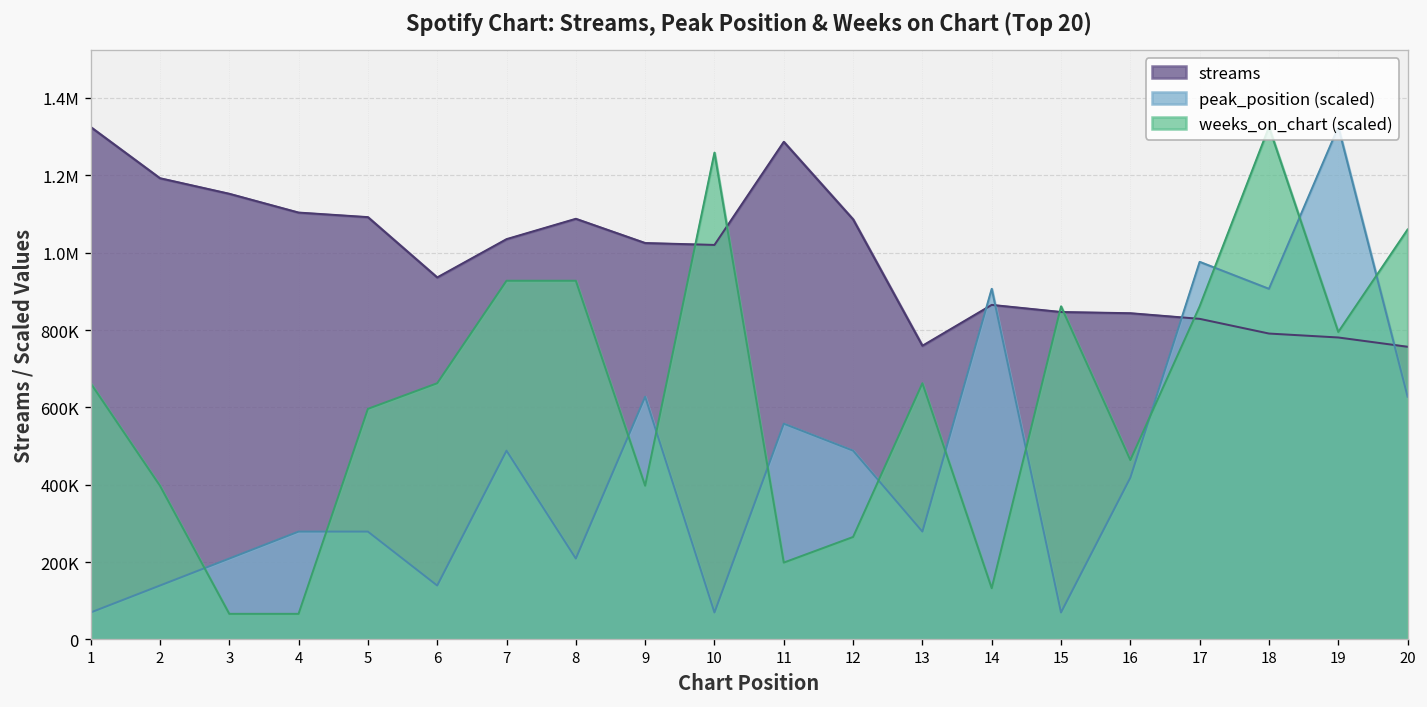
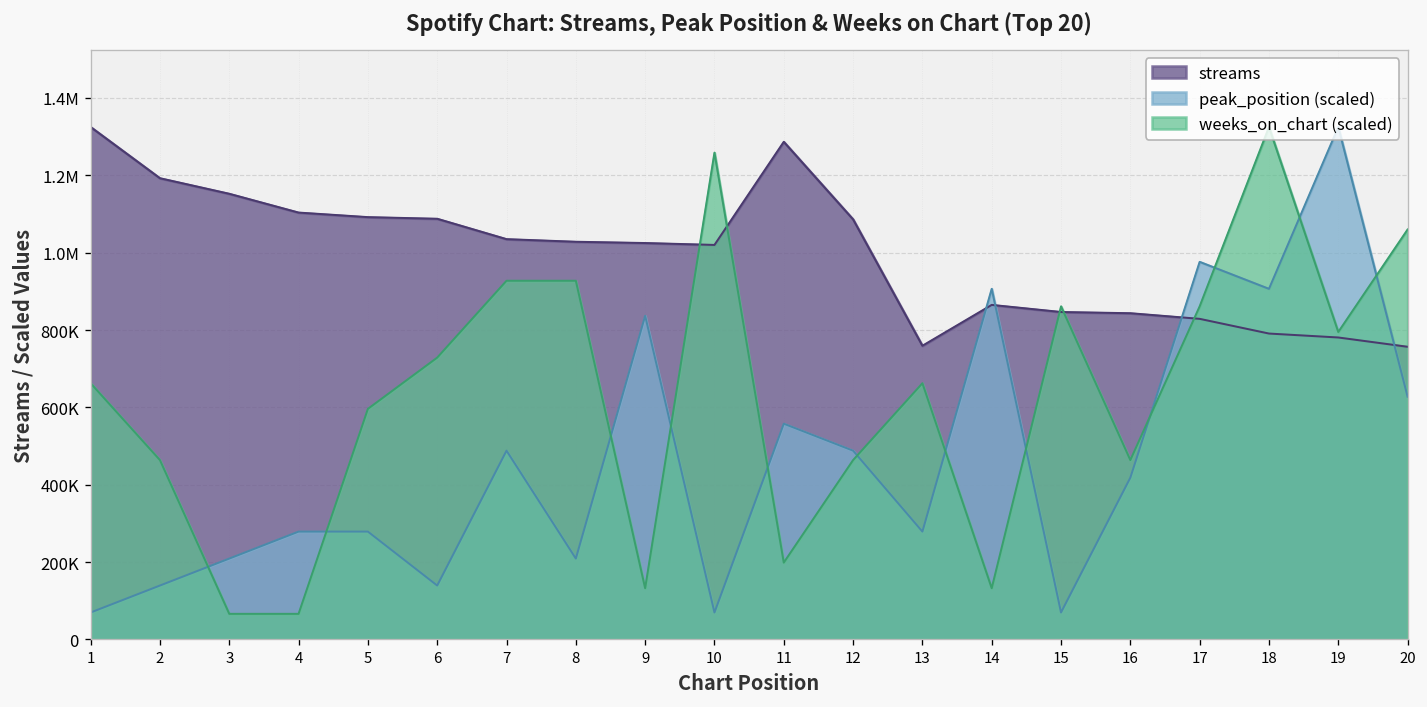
  {
    "streams": {
      "1": 1320000,
      "2": 1190000,
      "3": 1150000,
      "4": 1100000,
      "5": 1090000,
-     "6": 940000,
+     "6": 1090000,
      "7": 1030000,
-     "8": 1090000,
+     "8": 1030000,
      "9": 1020000,
      "10": 1020000,
      "11": 1290000,
      "12": 1090000,
      "13": 760000,
      "14": 860000,
      "15": 850000,
      "16": 840000,
      "17": 830000,
      "18": 790000,
      "19": 780000,
      "20": 760000
    },
    "peak_position (scaled)": {
      "1": 70000,
      "2": 140000,
      "3": 210000,
      "4": 280000,
      "5": 280000,
      "6": 140000,
      "7": 490000,
      "8": 210000,
-     "9": 630000,
+     "9": 840000,
      "10": 70000,
      "11": 560000,
      "12": 490000,
      "13": 280000,
      "14": 910000,
      "15": 70000,
      "16": 420000,
      "17": 980000,
      "18": 910000,
      "20": 630000
    },
    "weeks_on_chart (scaled)": {
      "1": 660000,
-     "2": 400000,
+     "2": 460000,
      "3": 70000,
      "4": 70000,
      "5": 600000,
-     "6": 660000,
+     "6": 730000,
      "7": 930000,
      "8": 930000,
-     "9": 400000,
+     "9": 130000,
      "10": 1260000,
      "11": 200000,
-     "12": 260000,
+     "12": 460000,
      "13": 660000,
      "14": 130000,
      "15": 860000,
      "16": 460000,
      "17": 860000,
      "19": 790000,
      "20": 1060000
    }
  }
